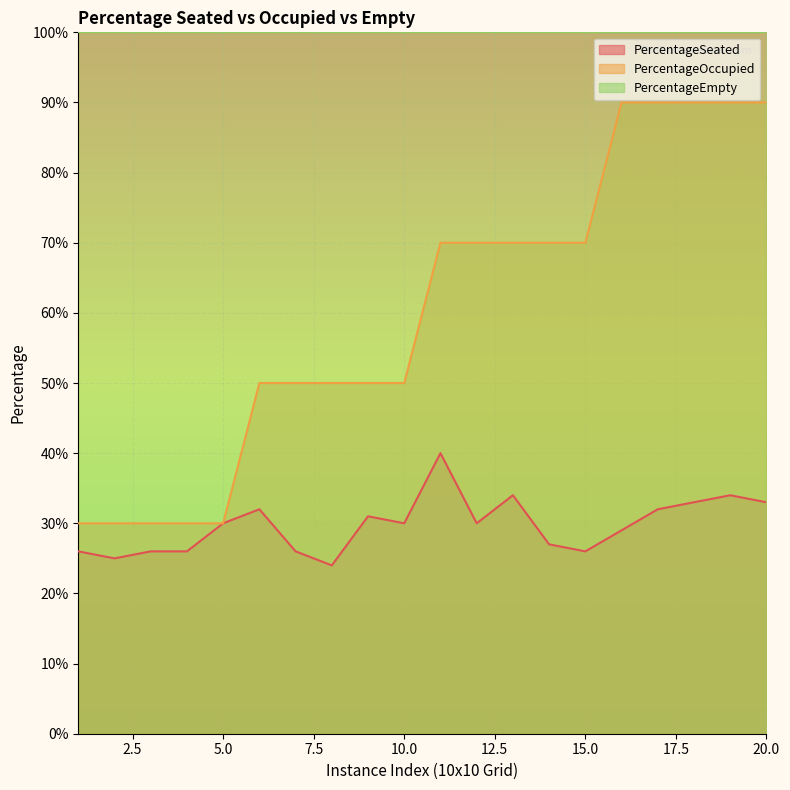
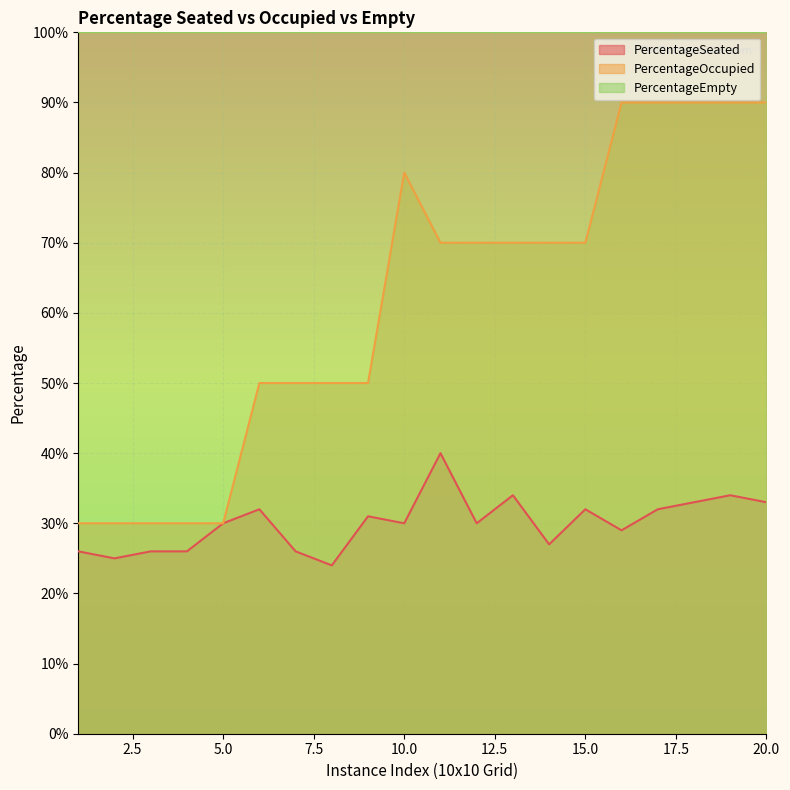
  {
    "PercentageSeated": {
      "10.0": "30%",
-     "15.0": "26%",
+     "15.0": "32%",
      "20.0": "33%"
    },
    "PercentageOccupied": {
-     "10.0": "50%",
+     "10.0": "80%",
      "15.0": "70%",
      "20.0": "90%"
    },
    "PercentageEmpty": {
      "5.0": "100%",
      "10.0": "100%",
      "15.0": "100%",
      "20.0": "100%"
    }
  }
